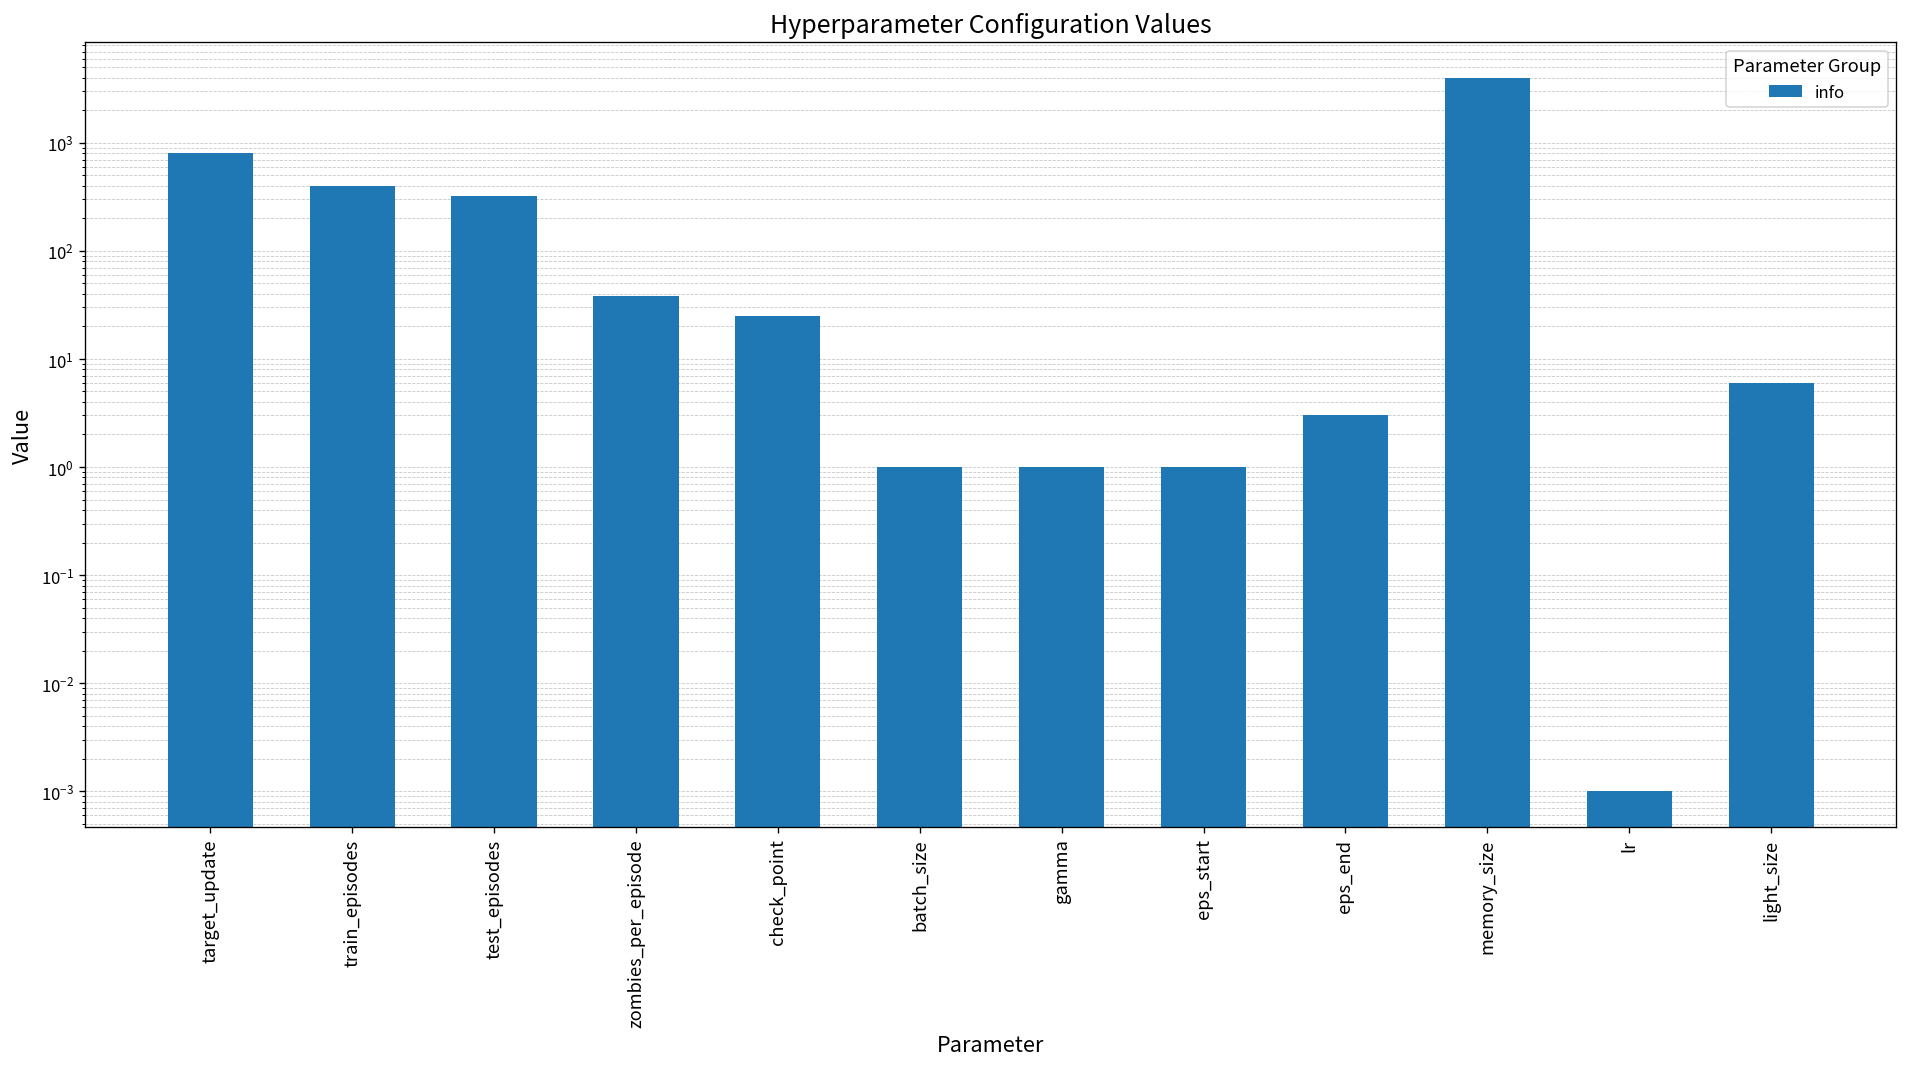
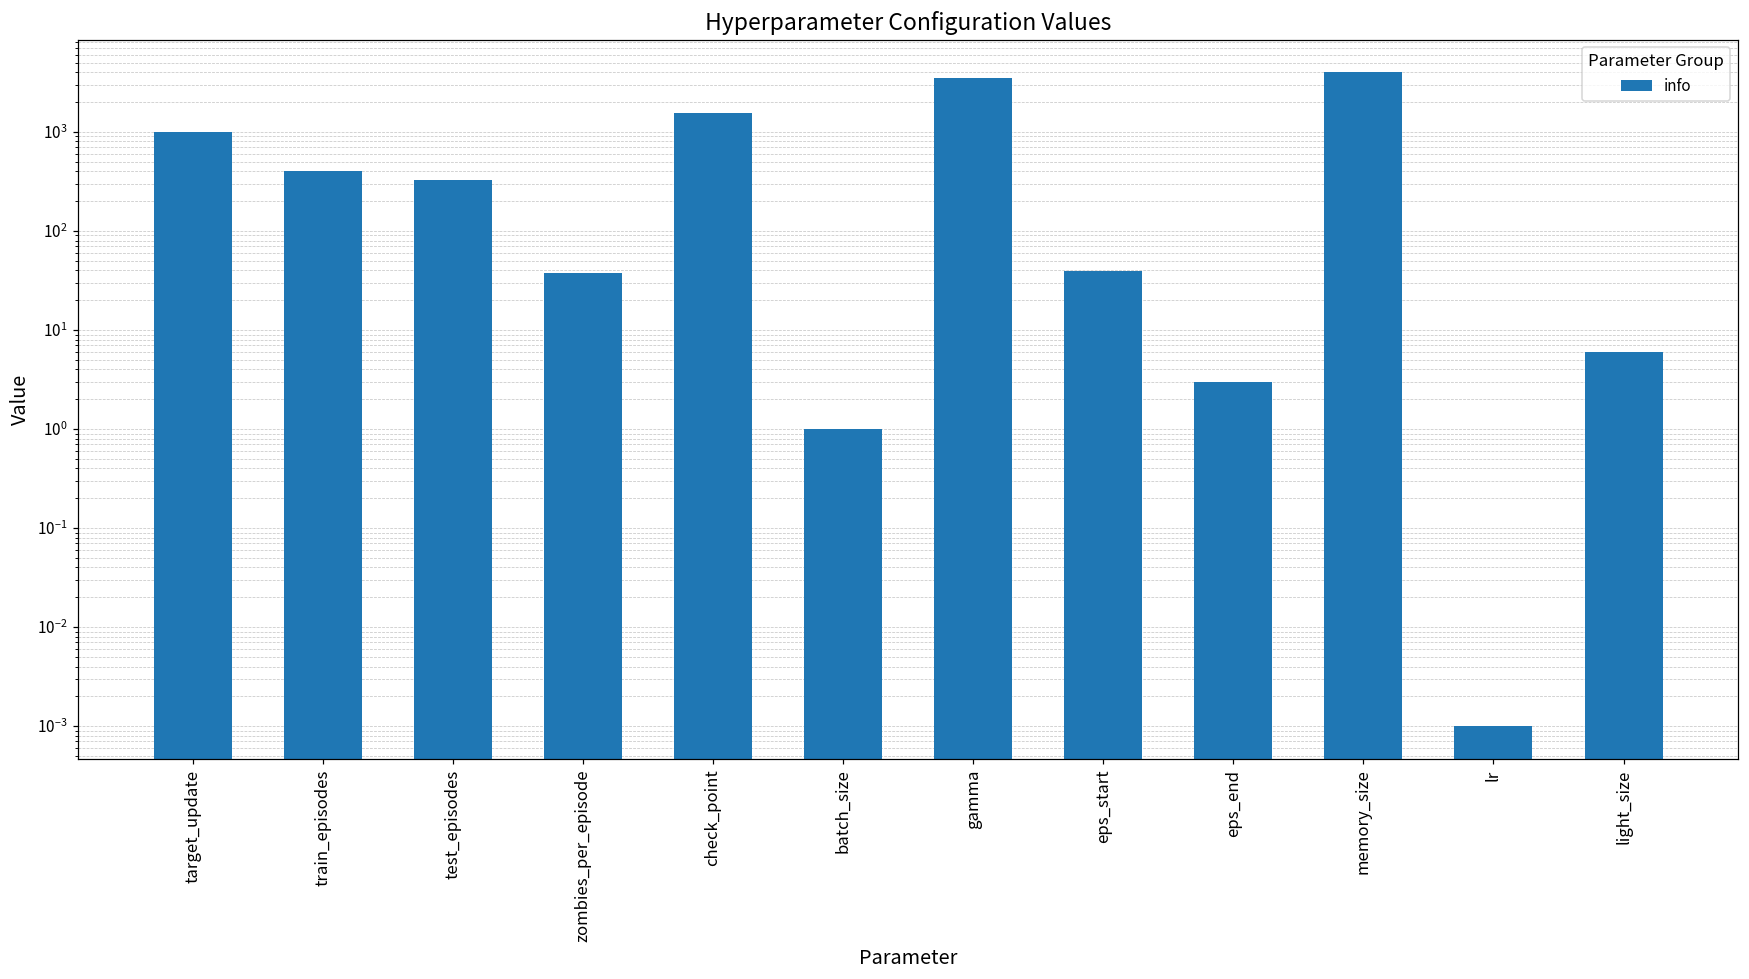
  {
-   "target_update": 800,
+   "target_update": 1000,
    "train_episodes": 400,
    "test_episodes": 320,
    "zombies_per_episode": 38,
-   "check_point": 25,
+   "check_point": 1600,
    "batch_size": 1.0,
-   "gamma": 1.0,
-   "eps_start": 1,
+   "gamma": 3500,
+   "eps_start": 39,
    "eps_end": 3.0,
    "memory_size": 4000,
    "lr": 0.0010,
    "light_size": 6
  }
